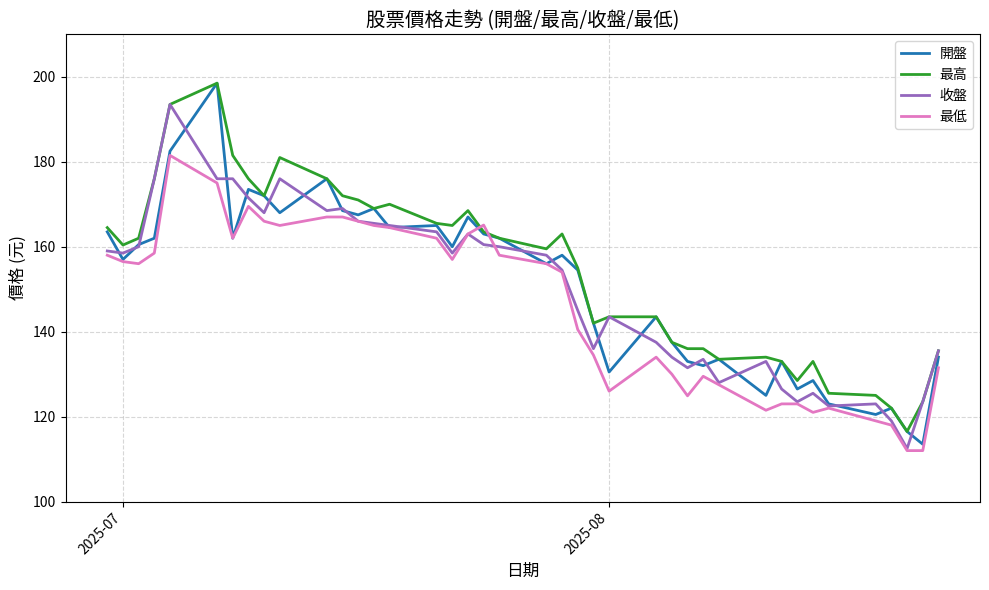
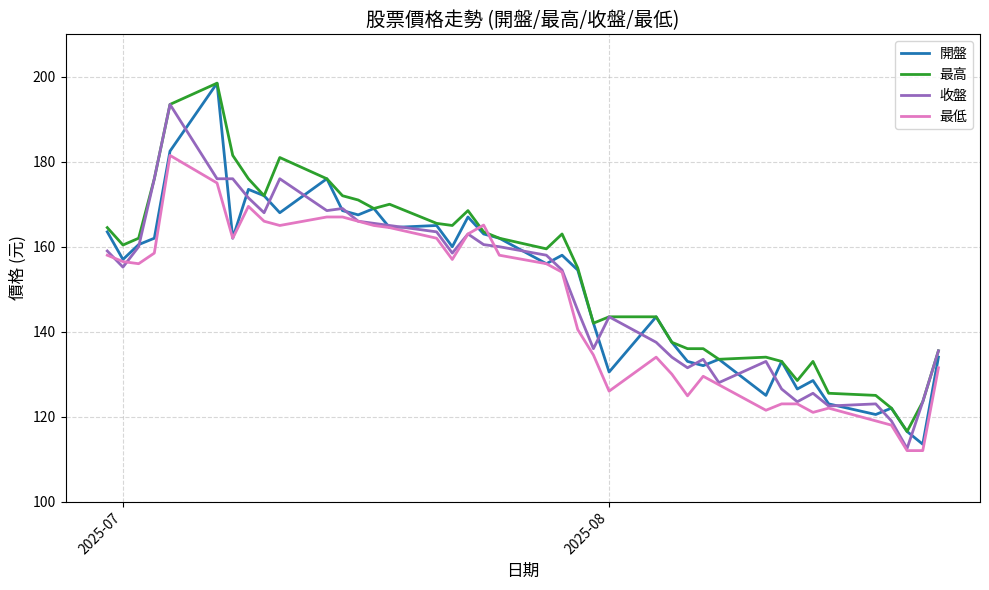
  {
    "開盤": {
      "2025-08": 131
    },
    "最高": {
      "2025-07": 160
    },
    "收盤": {
-     "2025-07": 159
+     "2025-07": 155
    },
    "最低": {
      "2025-08": 126
    }
  }
